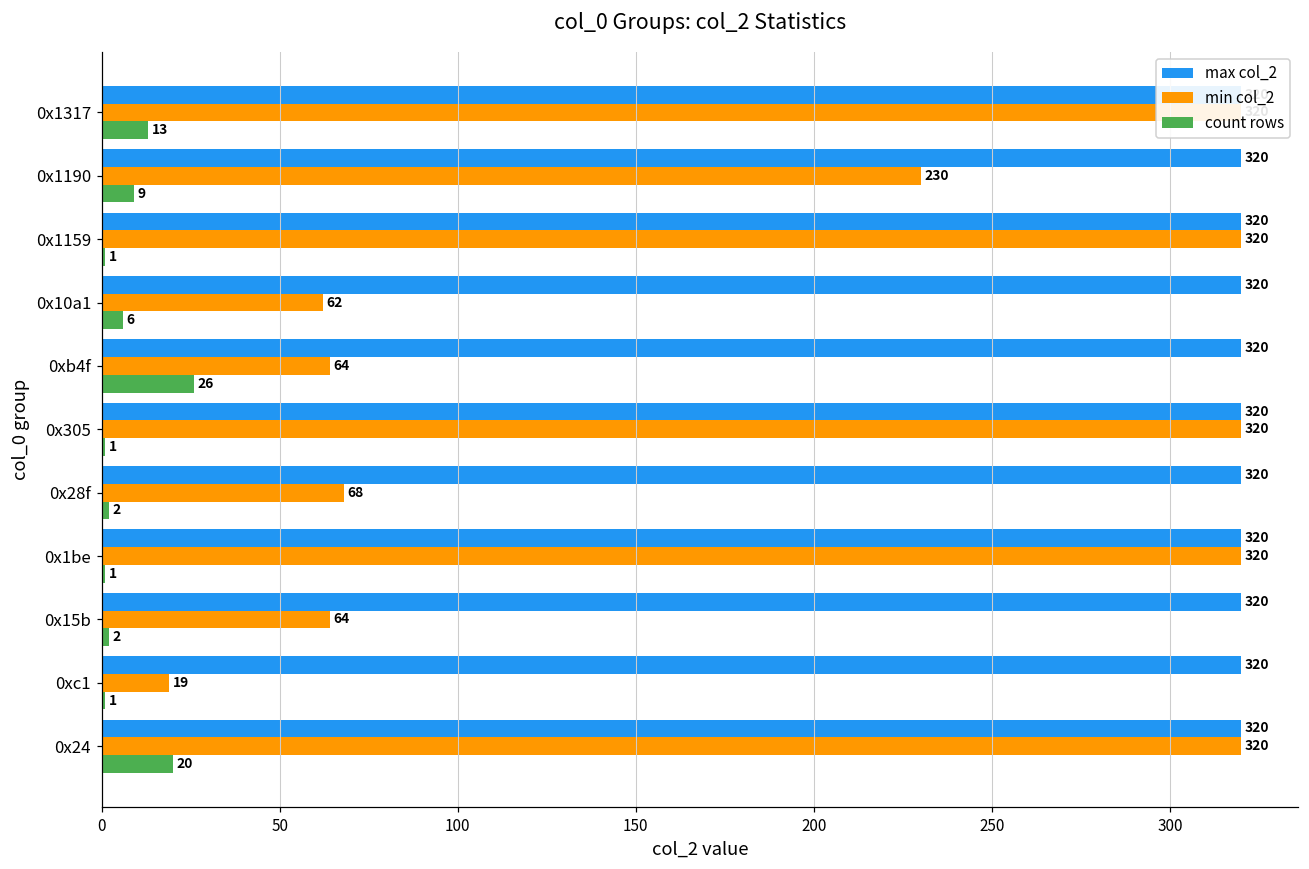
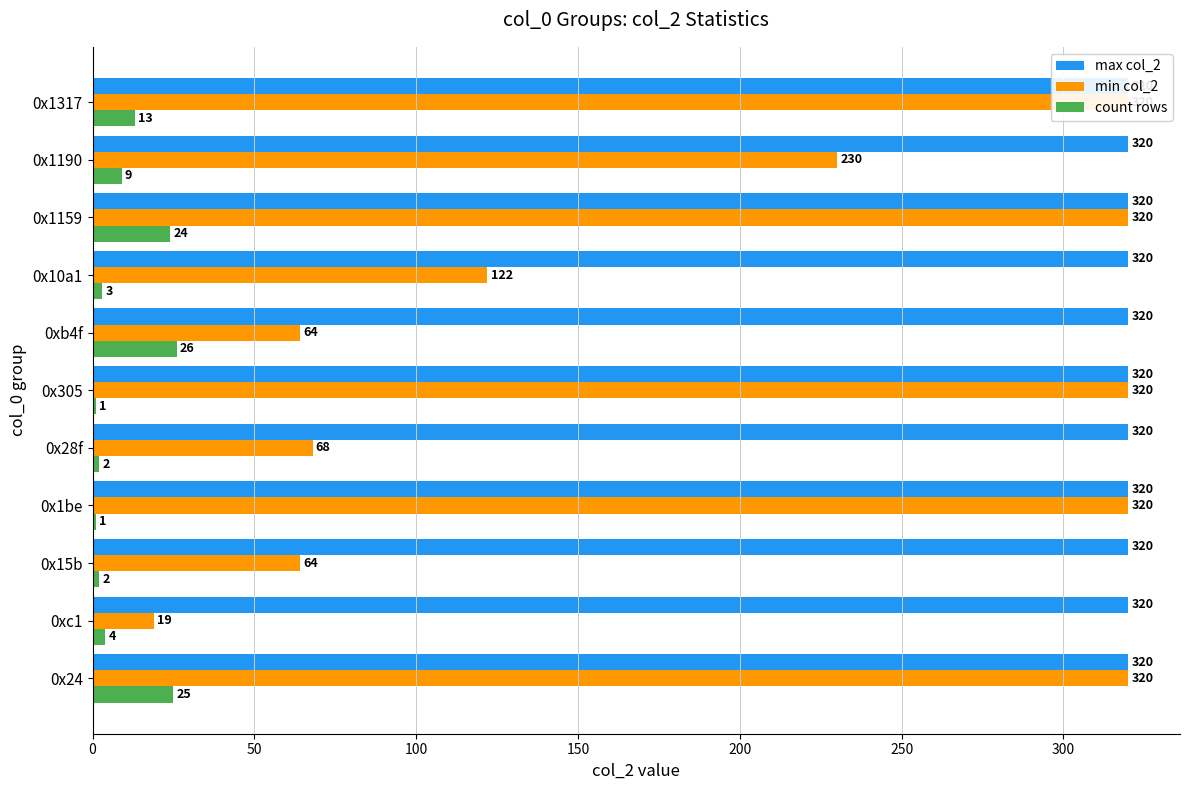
  {
    "max col_2": {
      "0x1190": 320,
      "0x1159": 320,
      "0x10a1": 320,
      "0xb4f": 320,
      "0x305": 320,
      "0x28f": 320,
      "0x1be": 320,
      "0x15b": 320,
      "0xc1": 320,
      "0x24": 320
    },
    "min col_2": {
      "0x1190": 230,
      "0x1159": 320,
-     "0x10a1": 62,
+     "0x10a1": 122,
      "0xb4f": 64,
      "0x305": 320,
      "0x28f": 68,
      "0x1be": 320,
      "0x15b": 64,
      "0xc1": 19,
      "0x24": 320
    },
    "count rows": {
      "0x1317": 13,
      "0x1190": 9,
-     "0x1159": 1,
-     "0x10a1": 6,
+     "0x1159": 24,
+     "0x10a1": 3,
      "0xb4f": 26,
      "0x305": 1,
      "0x28f": 2,
      "0x1be": 1,
      "0x15b": 2,
-     "0xc1": 1,
-     "0x24": 20
+     "0xc1": 4,
+     "0x24": 25
    }
  }
